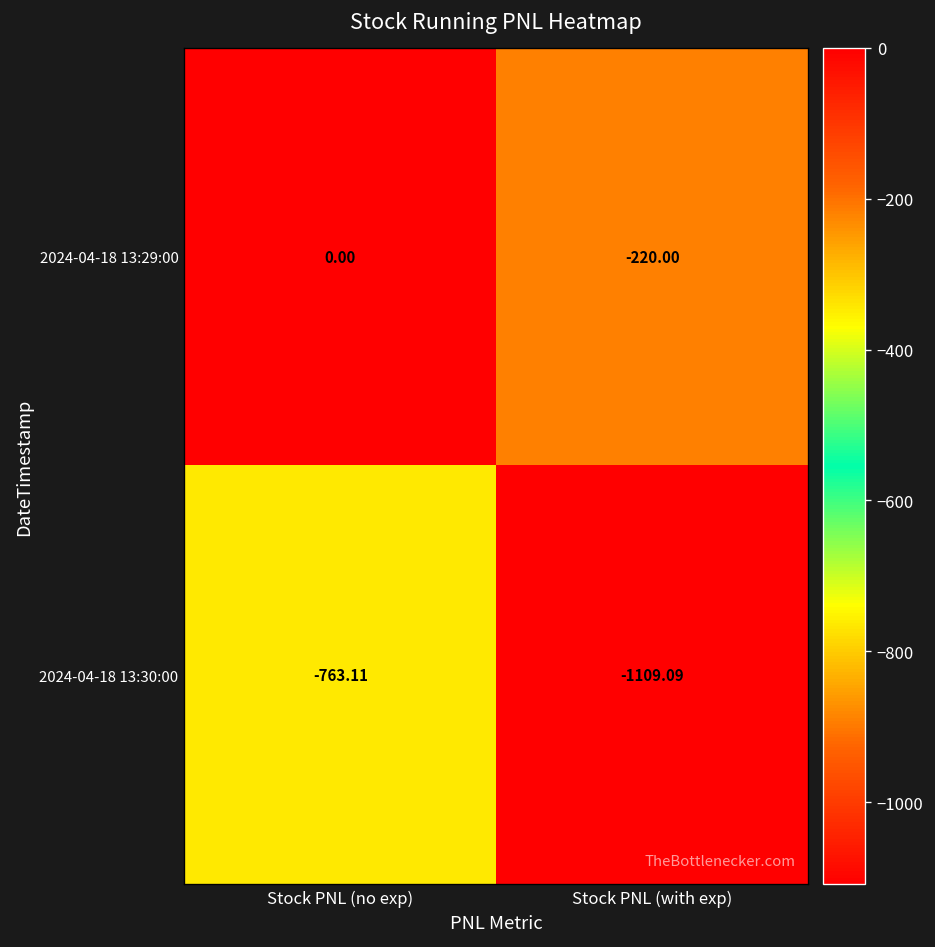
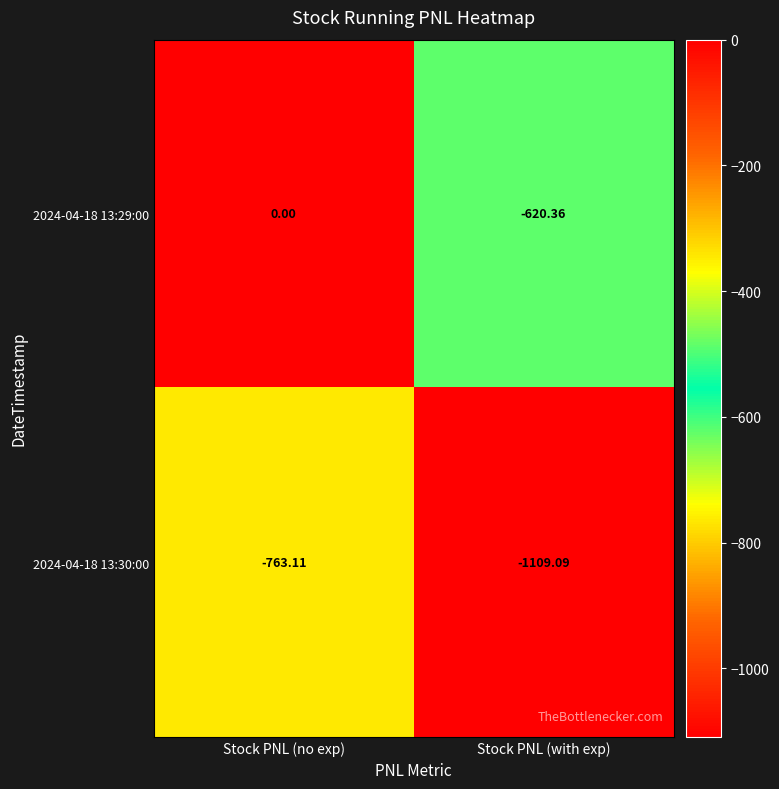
  {
    "2024-04-18 13:29:00": {
      "Stock PNL (no exp)": 0.00,
-     "Stock PNL (with exp)": -220.00
+     "Stock PNL (with exp)": -620.36
    },
    "2024-04-18 13:30:00": {
      "Stock PNL (no exp)": -763.11
    }
  }
